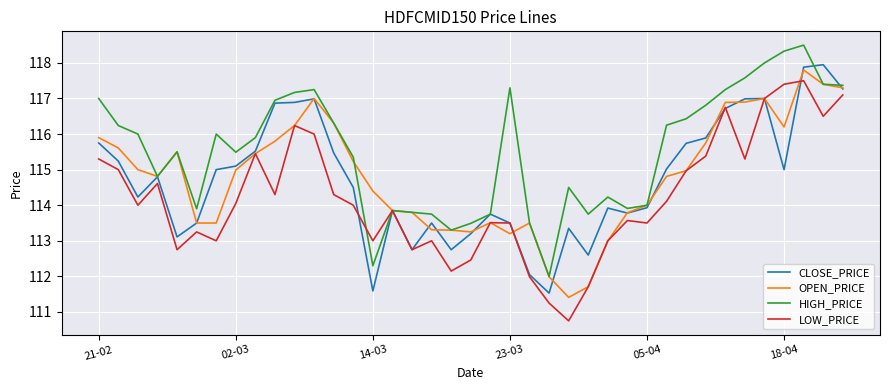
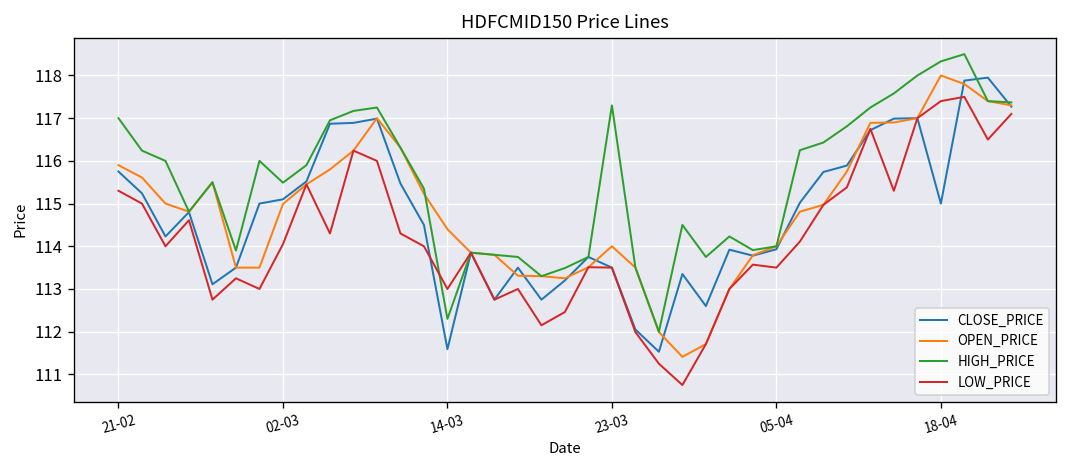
  {
    "CLOSE_PRICE": {
      "21-02": 115.8,
      "02-03": 115.1,
      "14-03": 111.6,
      "18-04": 115.0
    },
    "OPEN_PRICE": {
      "21-02": 115.9,
      "02-03": 115.0,
      "14-03": 114.4,
-     "23-03": 113.2,
-     "18-04": 116.2
+     "23-03": 114.0,
+     "18-04": 118.0
    },
    "HIGH_PRICE": {
      "21-02": 117.0,
      "02-03": 115.5,
      "14-03": 112.3,
      "23-03": 117.3,
      "18-04": 118.3
    },
    "LOW_PRICE": {
      "21-02": 115.3,
      "02-03": 114.1,
      "14-03": 113.0,
      "05-04": 113.5,
      "18-04": 117.4
    }
  }
